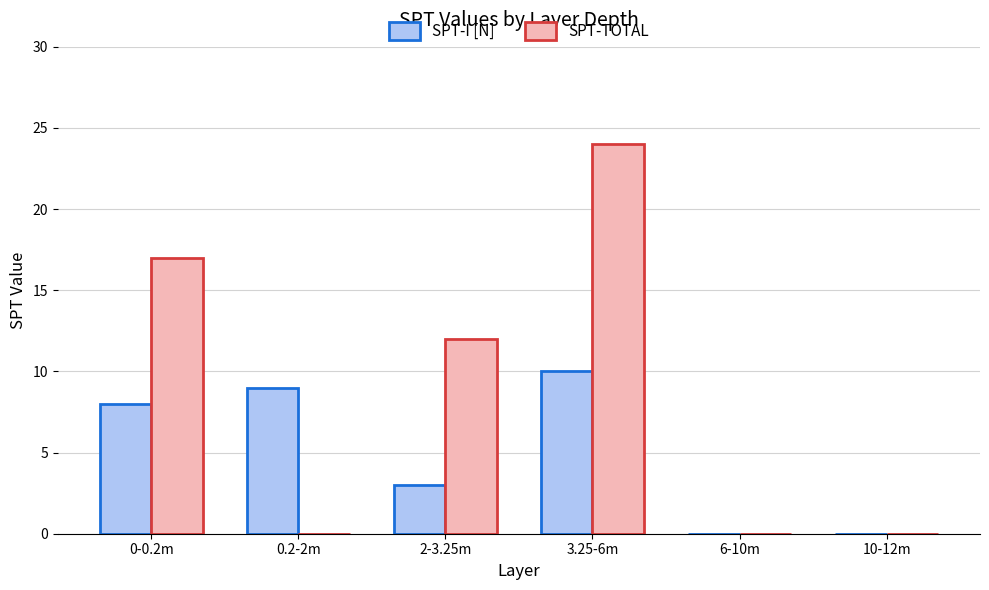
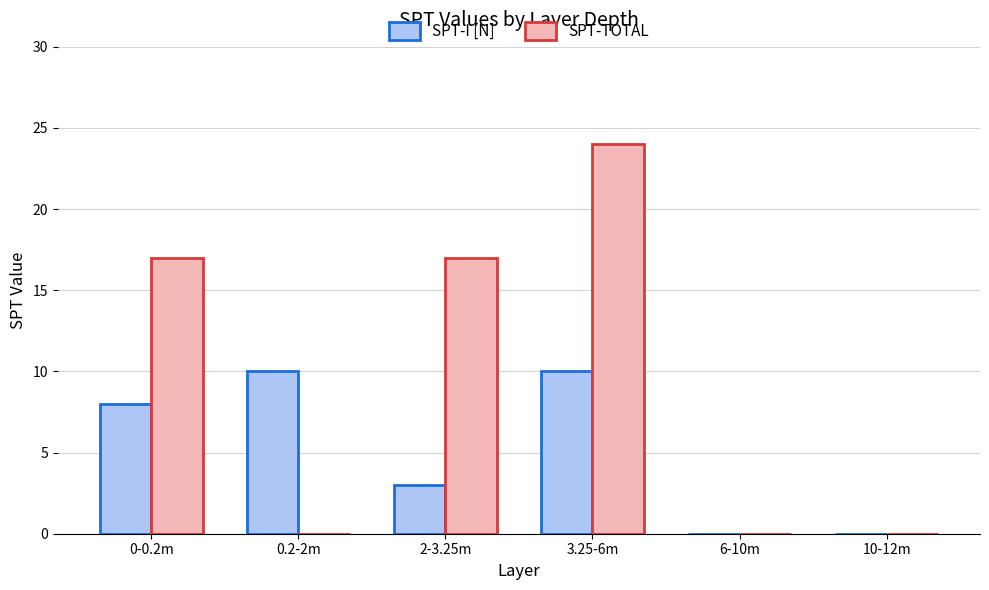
  {
    "SPT-I [N]": {
      "0-0.2m": 8,
-     "0.2-2m": 9,
+     "0.2-2m": 10,
      "2-3.25m": 3,
      "3.25-6m": 10,
      "6-10m": 0,
      "10-12m": 0
    },
    "SPT-TOTAL": {
      "0-0.2m": 17,
      "0.2-2m": 0,
-     "2-3.25m": 12,
+     "2-3.25m": 17,
      "3.25-6m": 24,
      "6-10m": 0,
      "10-12m": 0
    }
  }
